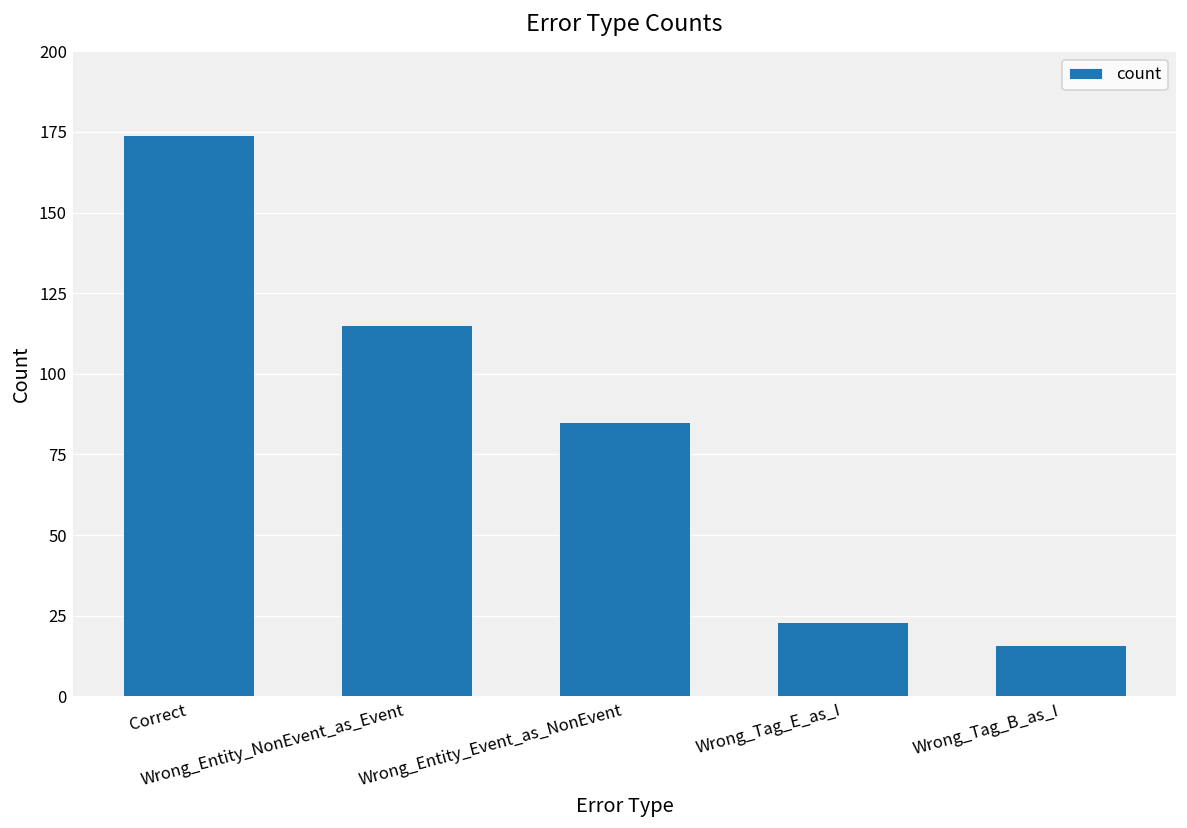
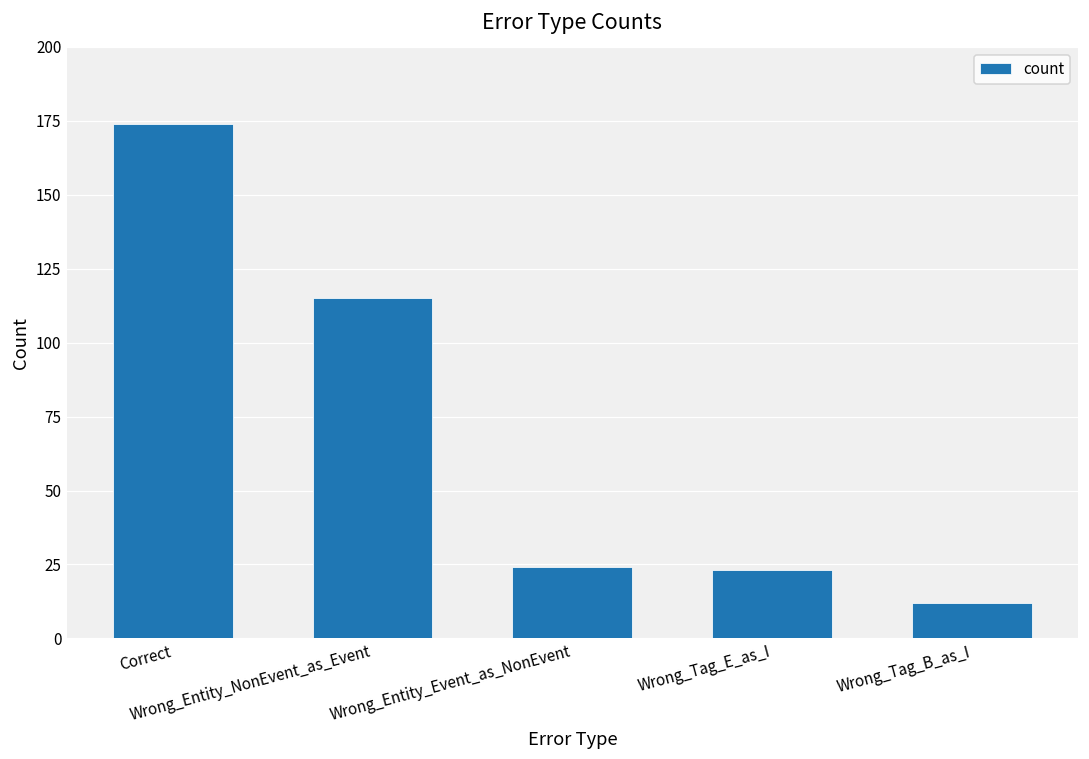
  {
    "Correct": 174,
    "Wrong_Entity_NonEvent_as_Event": 115,
-   "Wrong_Entity_Event_as_NonEvent": 85,
+   "Wrong_Entity_Event_as_NonEvent": 24,
    "Wrong_Tag_E_as_I": 23,
-   "Wrong_Tag_B_as_I": 16
+   "Wrong_Tag_B_as_I": 12
  }
